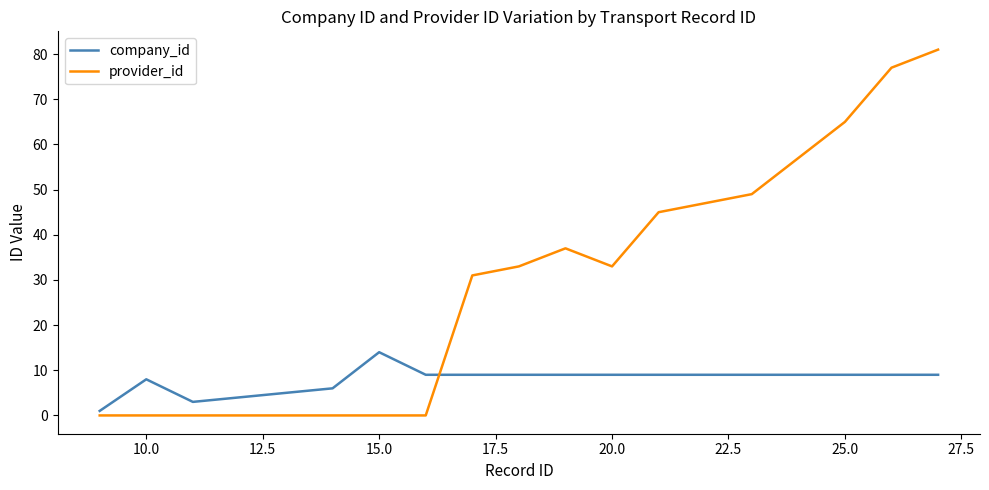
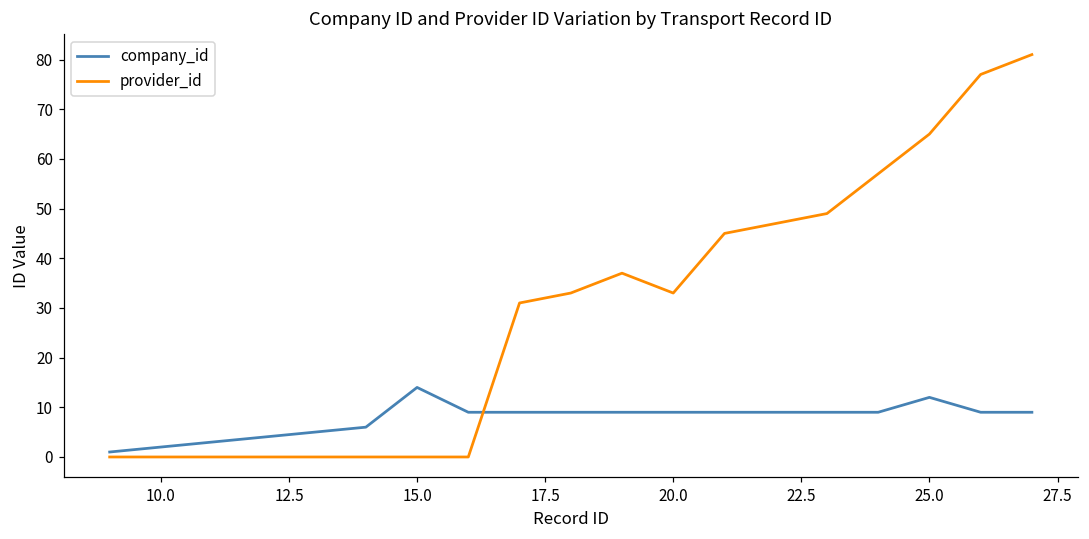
  {
    "company_id": {
-     "10.0": 8,
+     "10.0": 2,
      "15.0": 14,
      "20.0": 9,
-     "25.0": 9
+     "25.0": 12
    },
    "provider_id": {
      "10.0": 0,
      "15.0": 0,
      "20.0": 33,
      "25.0": 65
    }
  }
